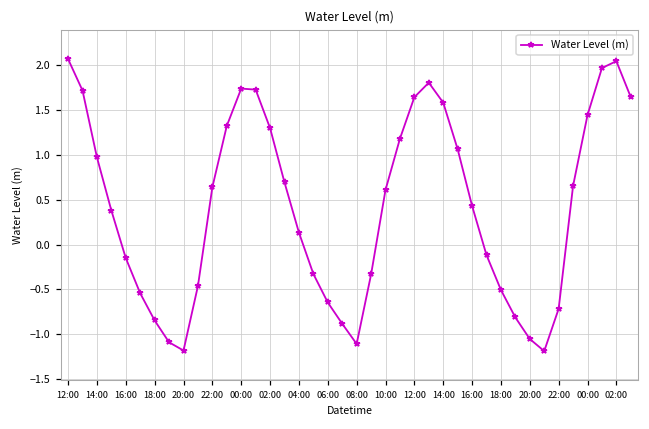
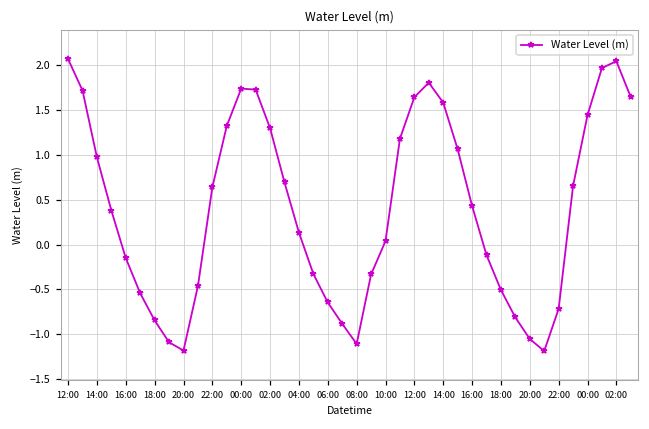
  {
    "04:00": 0.1,
    "06:00": -0.6,
    "08:00": -1.1,
-   "10:00": 0.6
+   "10:00": 0.0
  }
